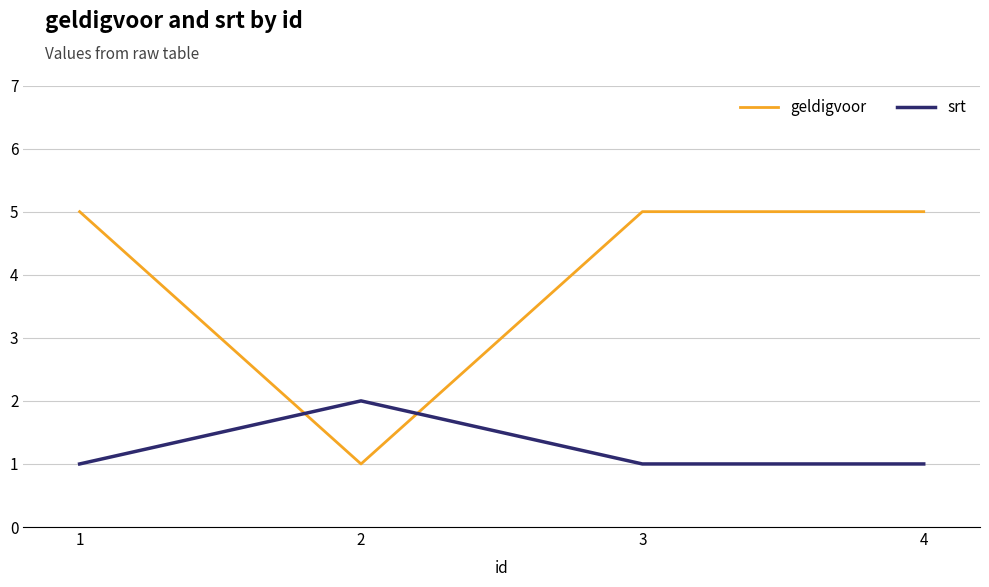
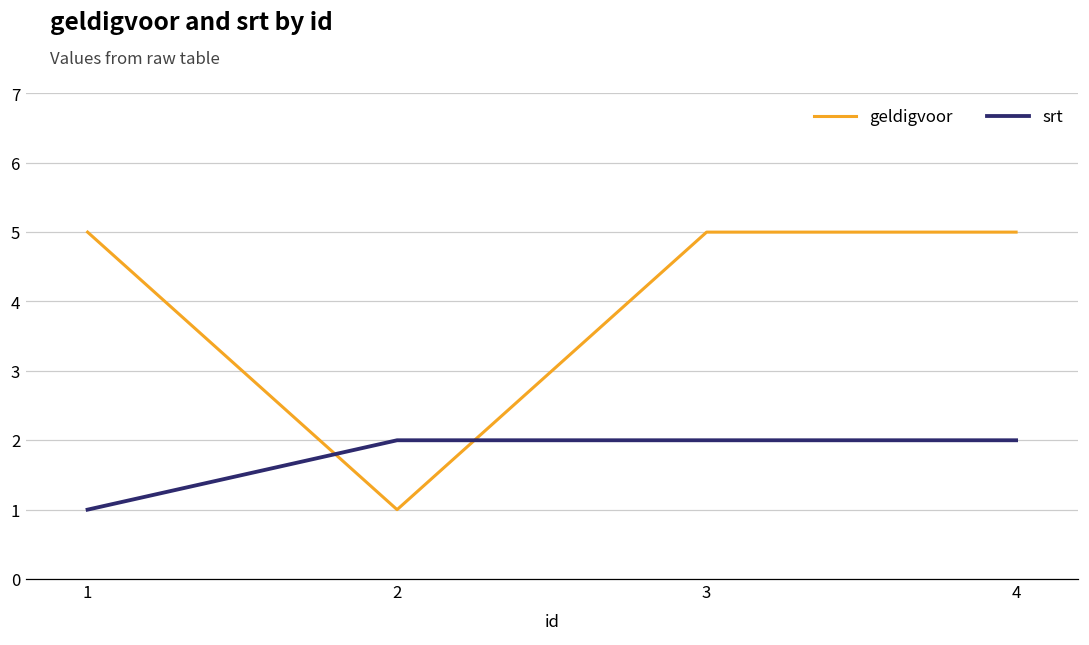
  {
    "geldigvoor": {
      "1": 5,
      "2": 1,
      "3": 5,
      "4": 5
    },
    "srt": {
      "1": 1,
      "2": 2,
-     "3": 1,
-     "4": 1
+     "3": 2,
+     "4": 2
    }
  }
